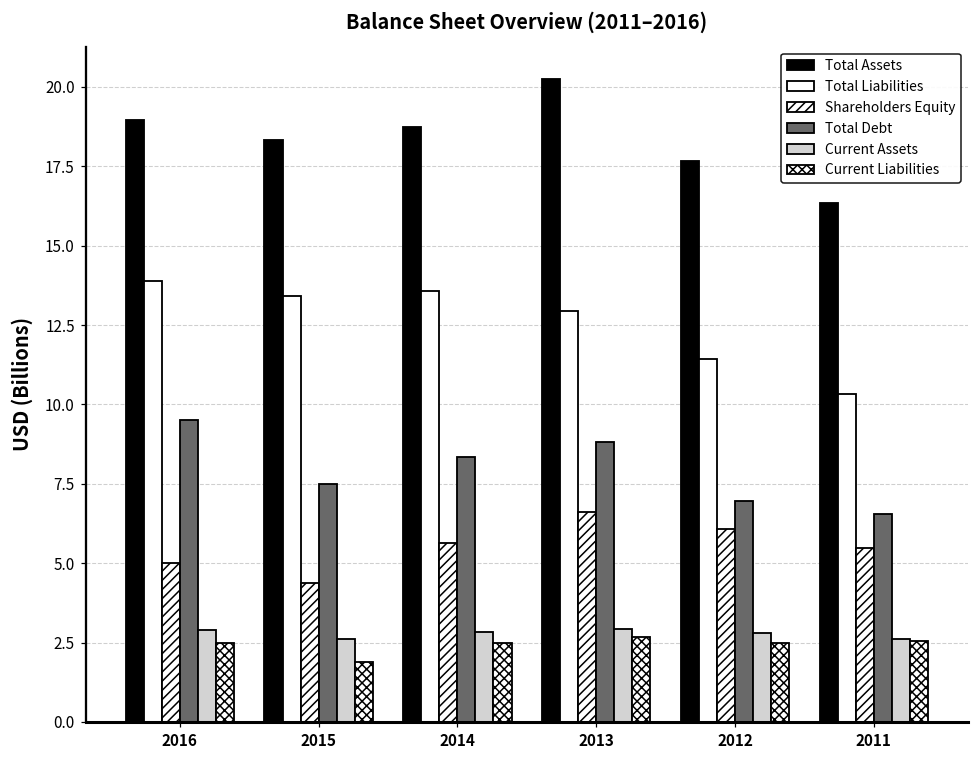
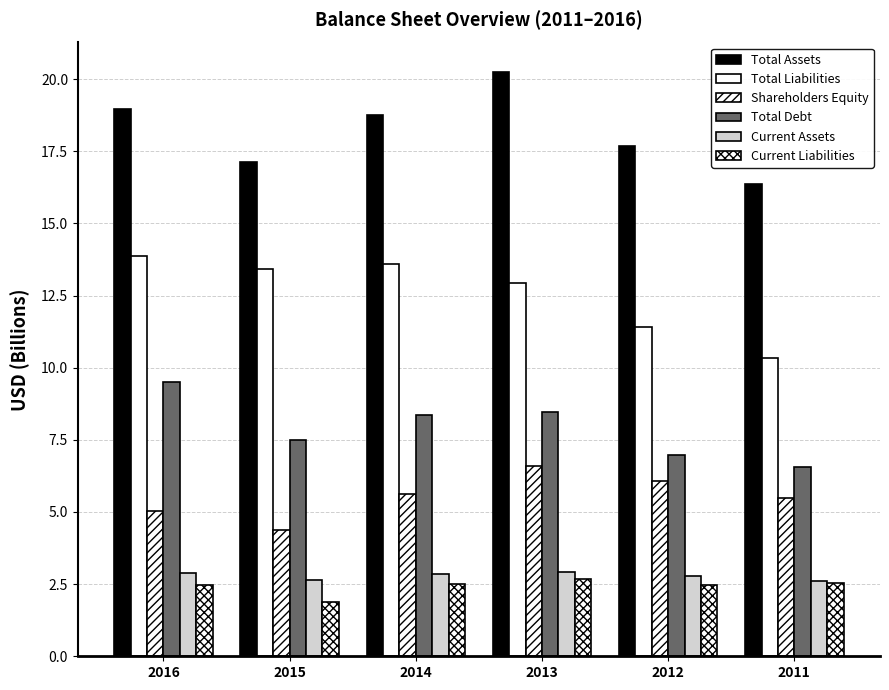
  {
    "Total Assets": {
      "2016": 19.0,
-     "2015": 18.3,
+     "2015": 17.1,
      "2014": 18.7,
      "2013": 20.3,
      "2012": 17.7,
      "2011": 16.4
    },
    "Total Debt": {
      "2016": 9.5,
      "2015": 7.5,
      "2014": 8.4,
-     "2013": 8.8,
+     "2013": 8.5,
      "2012": 7.0,
      "2011": 6.6
    },
    "Current Assets": {
      "2016": 2.9,
      "2015": 2.6,
      "2014": 2.8,
      "2013": 2.9,
      "2012": 2.8,
      "2011": 2.6
    }
  }
